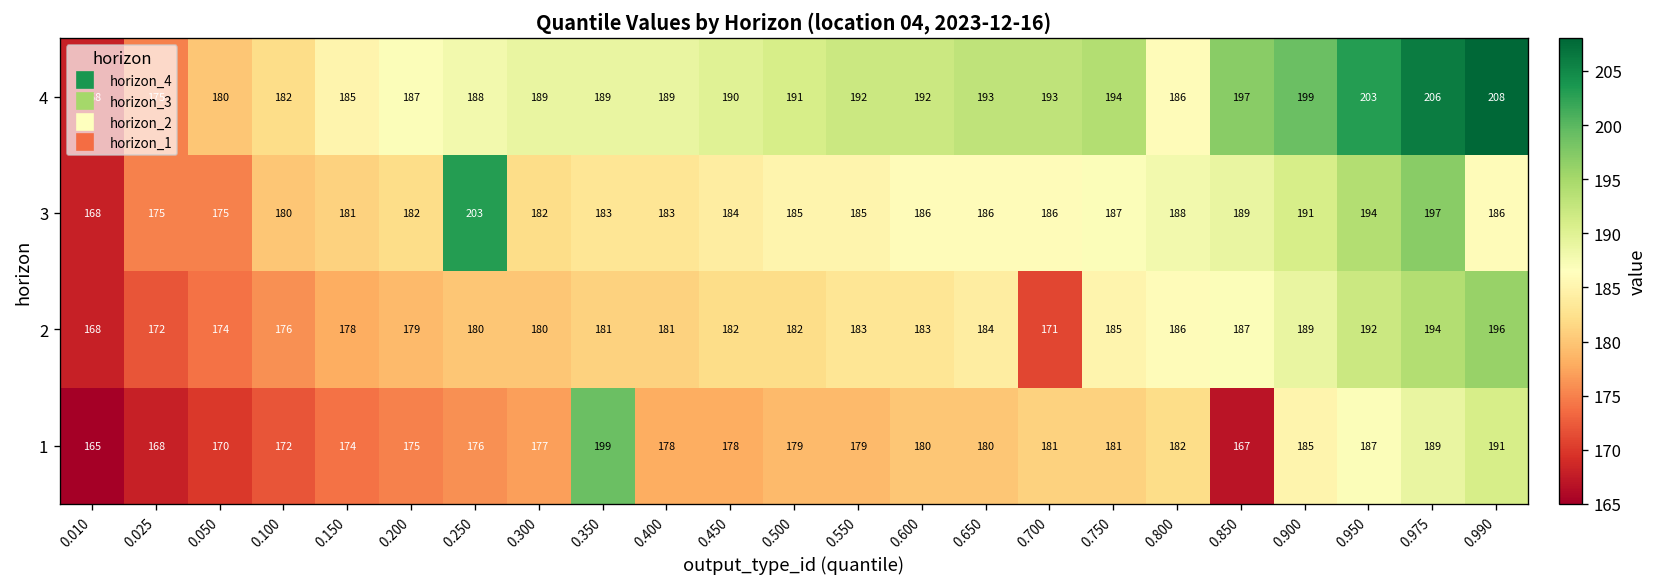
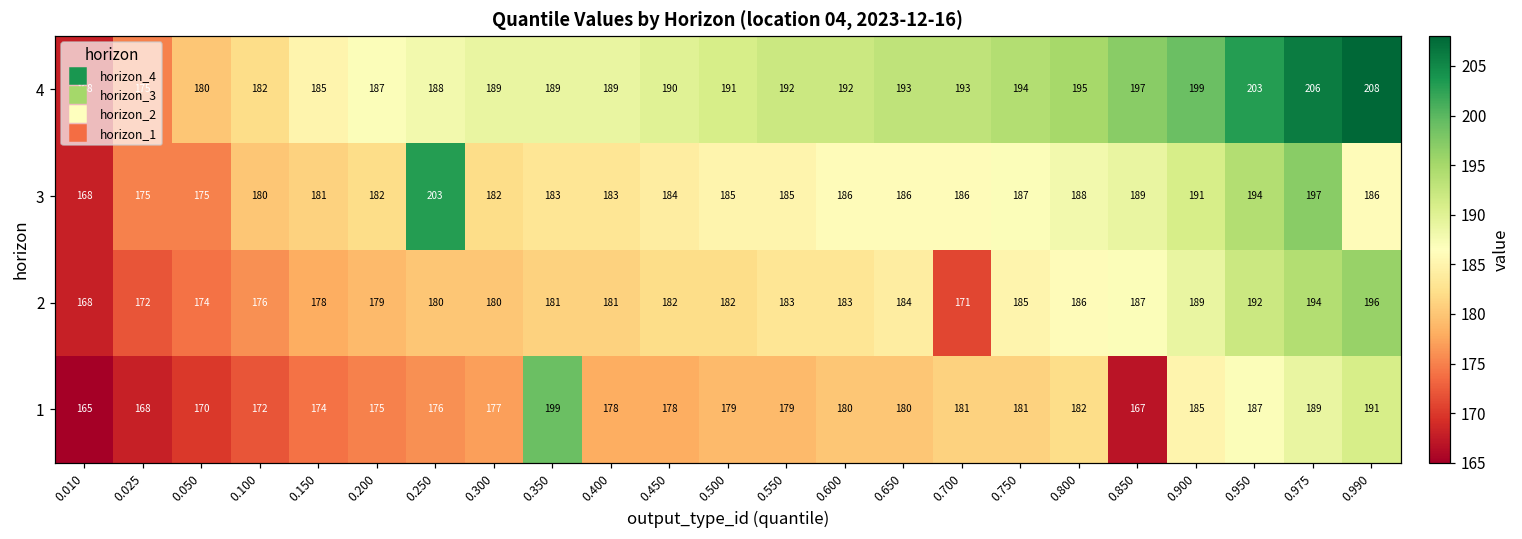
  {
    "4": {
      "0.050": 180,
      "0.100": 182,
      "0.150": 185,
      "0.200": 187,
      "0.250": 188,
      "0.300": 189,
      "0.350": 189,
      "0.400": 189,
      "0.450": 190,
      "0.500": 191,
      "0.550": 192,
      "0.600": 192,
      "0.650": 193,
      "0.700": 193,
      "0.750": 194,
-     "0.800": 186,
+     "0.800": 195,
      "0.850": 197,
      "0.900": 199,
      "0.950": 203,
      "0.975": 206,
      "0.990": 208
    },
    "3": {
      "0.010": 168,
      "0.025": 175,
      "0.050": 175,
      "0.100": 180,
      "0.150": 181,
      "0.200": 182,
      "0.250": 203,
      "0.300": 182,
      "0.350": 183,
      "0.400": 183,
      "0.450": 184,
      "0.500": 185,
      "0.550": 185,
      "0.600": 186,
      "0.650": 186,
      "0.700": 186,
      "0.750": 187,
      "0.800": 188,
      "0.850": 189,
      "0.900": 191,
      "0.950": 194,
      "0.975": 197,
      "0.990": 186
    },
    "2": {
      "0.010": 168,
      "0.025": 172,
      "0.050": 174,
      "0.100": 176,
      "0.150": 178,
      "0.200": 179,
      "0.250": 180,
      "0.300": 180,
      "0.350": 181,
      "0.400": 181,
      "0.450": 182,
      "0.500": 182,
      "0.550": 183,
      "0.600": 183,
      "0.650": 184,
      "0.700": 171,
      "0.750": 185,
      "0.800": 186,
      "0.850": 187,
      "0.900": 189,
      "0.950": 192,
      "0.975": 194,
      "0.990": 196
    },
    "1": {
      "0.010": 165,
      "0.025": 168,
      "0.050": 170,
      "0.100": 172,
      "0.150": 174,
      "0.200": 175,
      "0.250": 176,
      "0.300": 177,
      "0.350": 199,
      "0.400": 178,
      "0.450": 178,
      "0.500": 179,
      "0.550": 179,
      "0.600": 180,
      "0.650": 180,
      "0.700": 181,
      "0.750": 181,
      "0.800": 182,
      "0.850": 167,
      "0.900": 185,
      "0.950": 187,
      "0.975": 189,
      "0.990": 191
    }
  }
